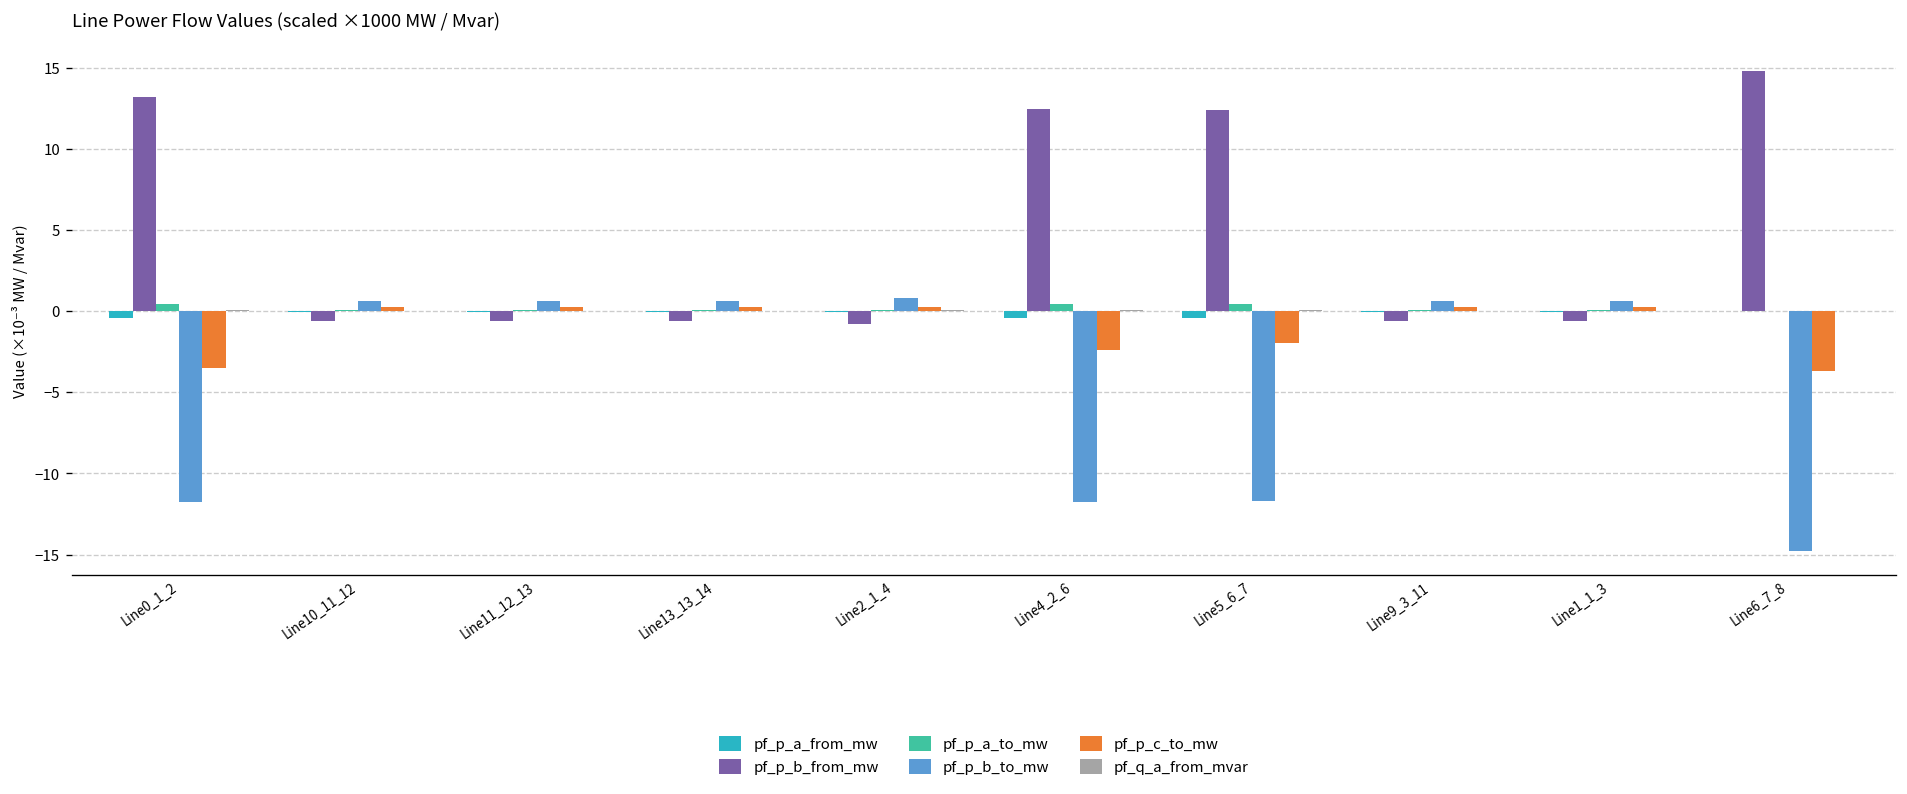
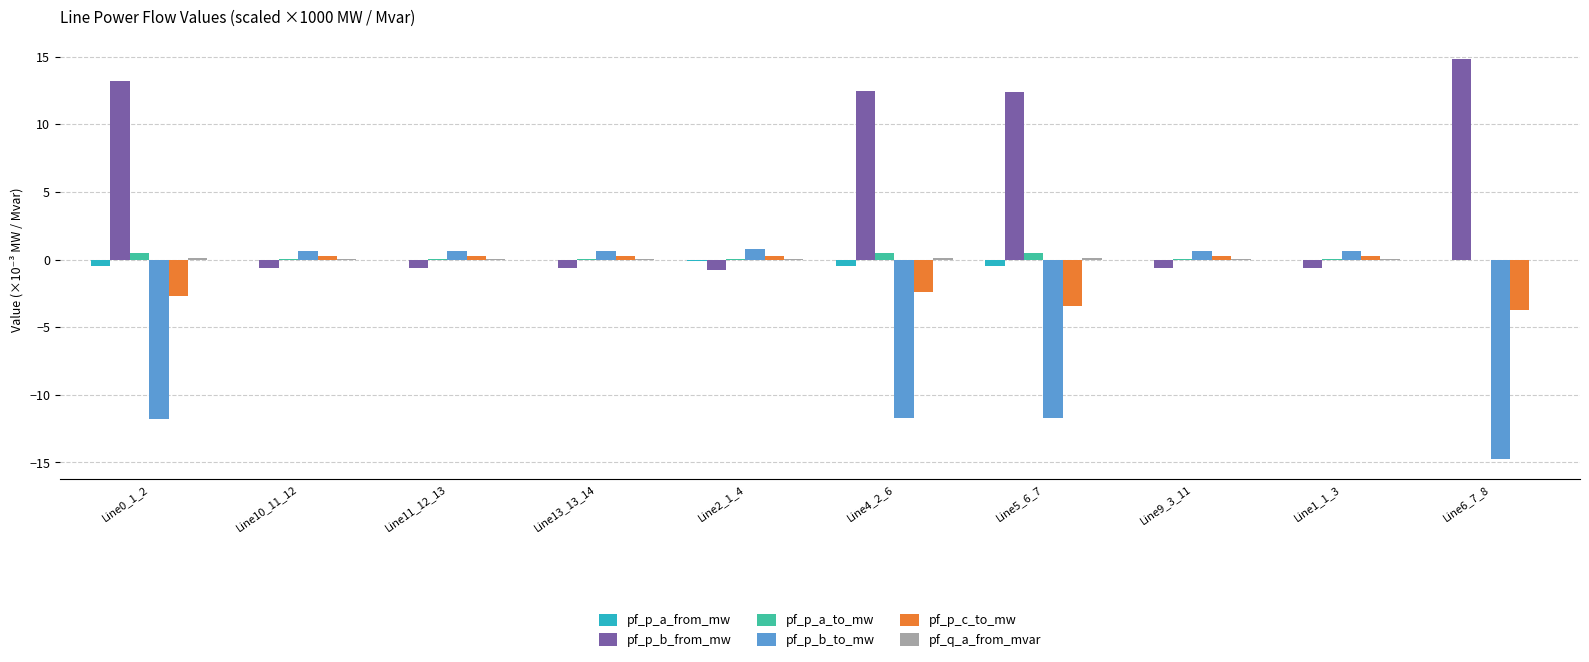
  {
    "pf_p_b_from_mw": {
      "Line0_1_2": 13.2,
      "Line10_11_12": -0.6,
      "Line11_12_13": -0.6,
      "Line13_13_14": -0.6,
      "Line2_1_4": -0.8,
      "Line4_2_6": 12.4,
      "Line5_6_7": 12.4,
      "Line9_3_11": -0.6,
      "Line1_1_3": -0.6,
      "Line6_7_8": 14.8
    },
    "pf_p_c_to_mw": {
-     "Line0_1_2": -3.5,
+     "Line0_1_2": -2.7,
      "Line10_11_12": 0.2,
      "Line11_12_13": 0.2,
      "Line13_13_14": 0.2,
      "Line2_1_4": 0.3,
      "Line4_2_6": -2.4,
-     "Line5_6_7": -2.0,
+     "Line5_6_7": -3.5,
      "Line9_3_11": 0.2,
      "Line1_1_3": 0.2,
      "Line6_7_8": -3.7
    }
  }
